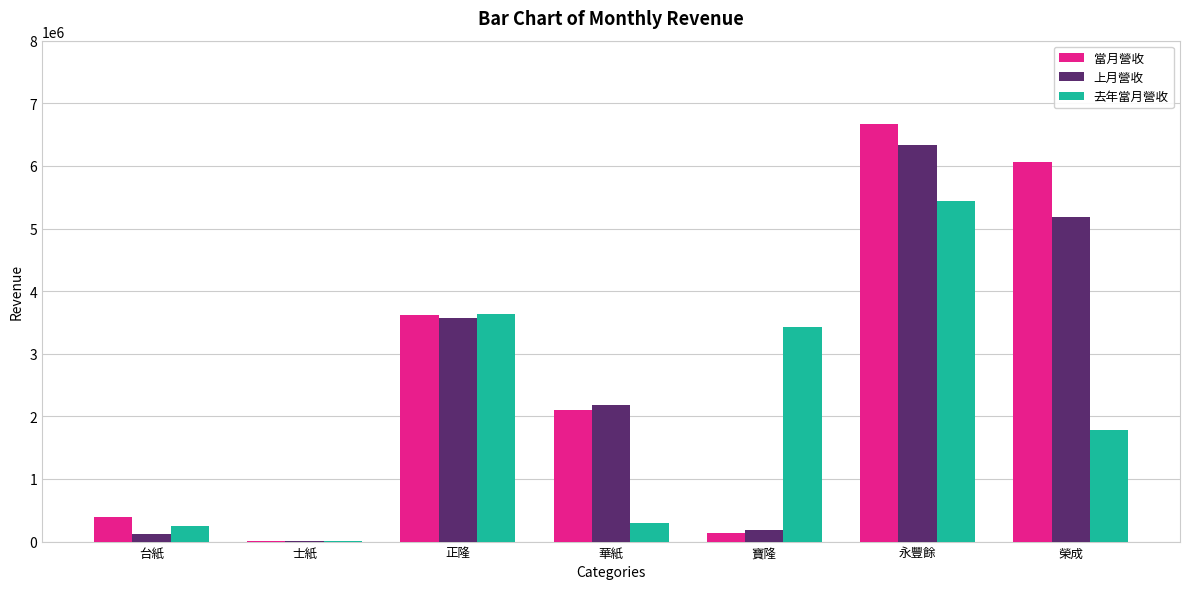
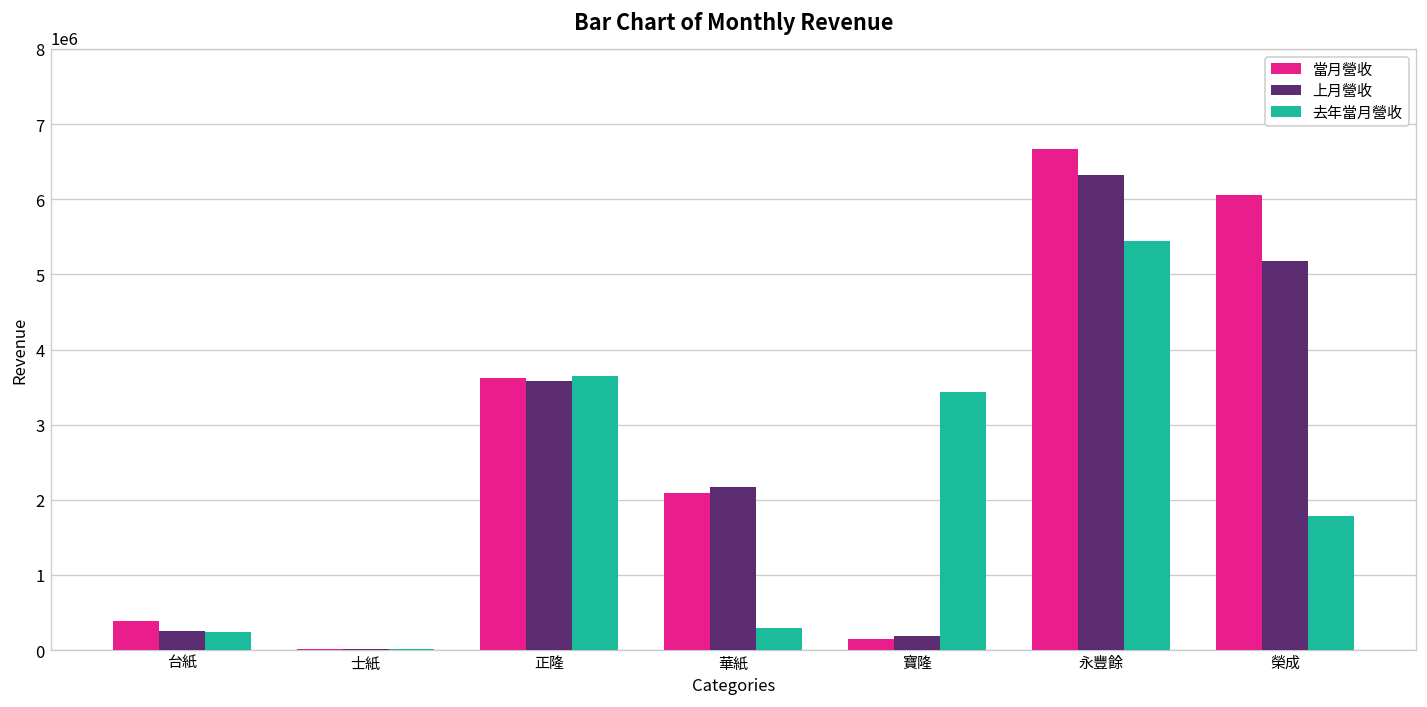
  {
    "當月營收": {
      "台紙": 400000,
      "正隆": 3600000,
      "華紙": 2100000,
      "寶隆": 100000,
      "永豐餘": 6700000,
      "榮成": 6100000
    },
    "上月營收": {
-     "台紙": 100000,
+     "台紙": 300000,
      "正隆": 3600000,
      "華紙": 2200000,
      "寶隆": 200000,
      "永豐餘": 6300000,
      "榮成": 5200000
    },
    "去年當月營收": {
      "台紙": 200000,
      "正隆": 3600000,
      "華紙": 300000,
      "寶隆": 3400000,
      "永豐餘": 5400000,
      "榮成": 1800000
    }
  }
